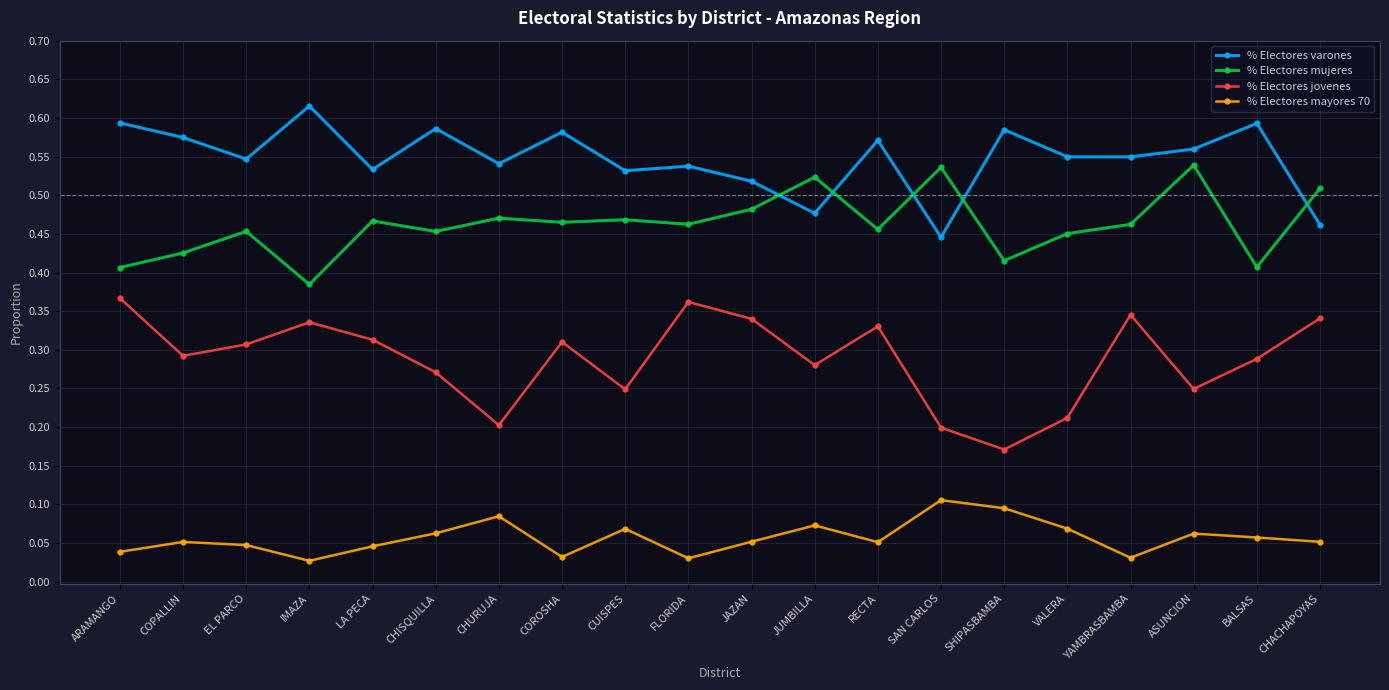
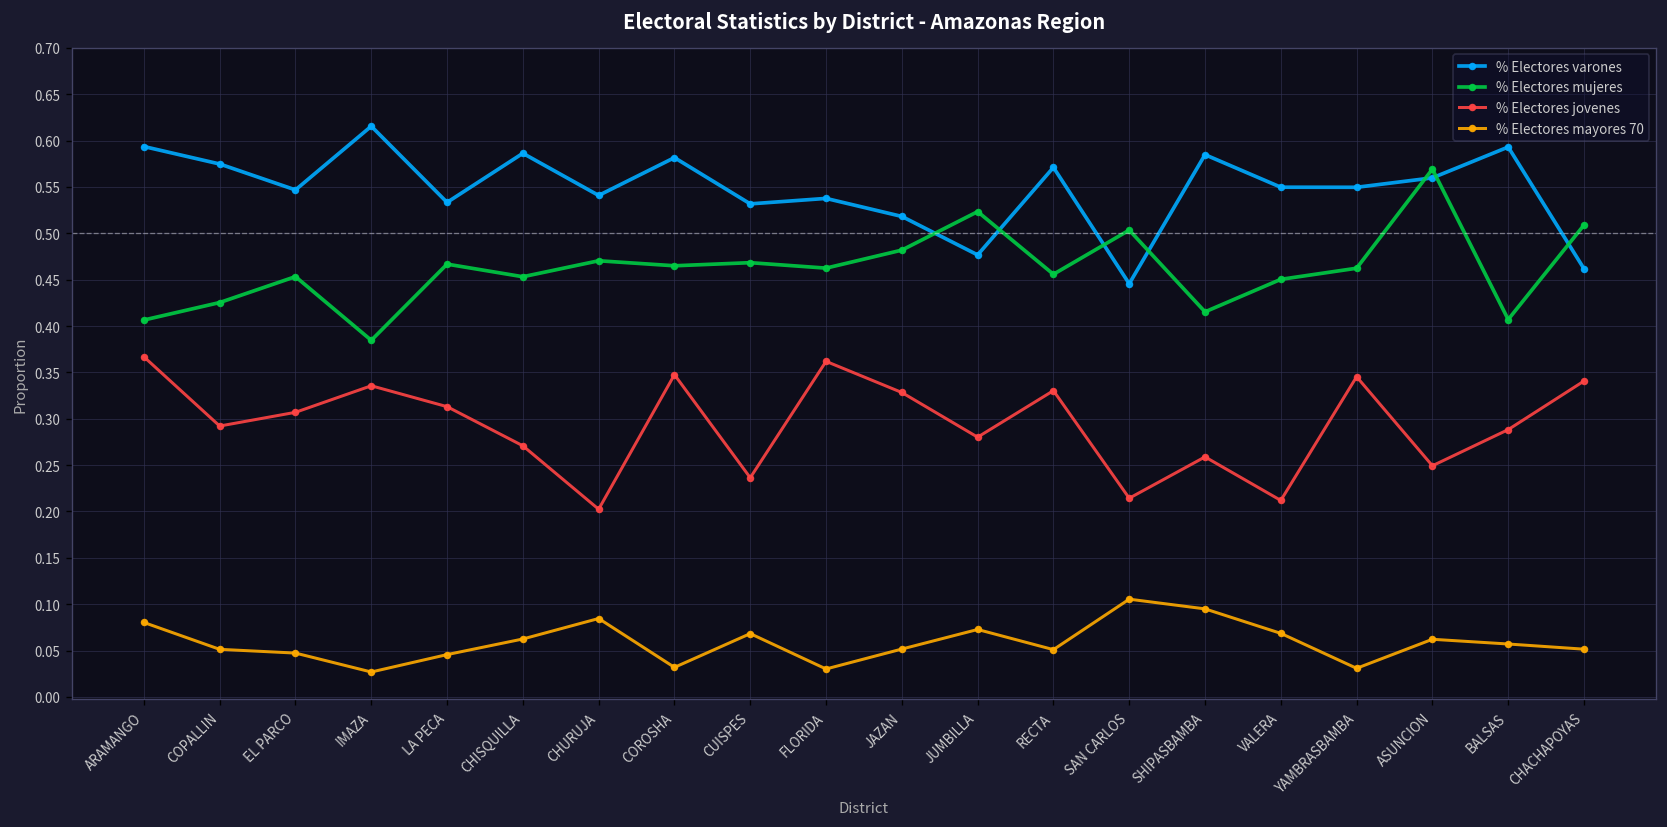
  {
    "% Electores varones": {
      "ARAMANGO": 0.59,
      "COPALLIN": 0.57,
      "EL PARCO": 0.55,
      "IMAZA": 0.62,
      "LA PECA": 0.53,
      "CHISQUILLA": 0.59,
      "CHURUJA": 0.54,
      "COROSHA": 0.58,
      "CUISPES": 0.53,
      "FLORIDA": 0.54,
      "JAZAN": 0.52,
      "JUMBILLA": 0.48,
      "RECTA": 0.57,
      "SAN CARLOS": 0.45,
      "SHIPASBAMBA": 0.58,
      "VALERA": 0.55,
      "YAMBRASBAMBA": 0.55,
      "ASUNCION": 0.56,
      "BALSAS": 0.59,
      "CHACHAPOYAS": 0.46
    },
    "% Electores mujeres": {
      "ARAMANGO": 0.41,
      "COPALLIN": 0.43,
      "EL PARCO": 0.45,
      "IMAZA": 0.38,
      "LA PECA": 0.47,
      "CHISQUILLA": 0.45,
      "CHURUJA": 0.47,
      "COROSHA": 0.46,
      "CUISPES": 0.47,
      "FLORIDA": 0.46,
      "JAZAN": 0.48,
      "JUMBILLA": 0.52,
      "RECTA": 0.46,
-     "SAN CARLOS": 0.54,
+     "SAN CARLOS": 0.50,
      "SHIPASBAMBA": 0.42,
      "VALERA": 0.45,
      "YAMBRASBAMBA": 0.46,
-     "ASUNCION": 0.54,
+     "ASUNCION": 0.57,
      "BALSAS": 0.41,
      "CHACHAPOYAS": 0.51
    },
    "% Electores jovenes": {
      "ARAMANGO": 0.37,
      "COPALLIN": 0.29,
      "EL PARCO": 0.31,
      "IMAZA": 0.34,
      "LA PECA": 0.31,
      "CHISQUILLA": 0.27,
      "CHURUJA": 0.20,
-     "COROSHA": 0.31,
-     "CUISPES": 0.25,
+     "COROSHA": 0.35,
+     "CUISPES": 0.24,
      "FLORIDA": 0.36,
-     "JAZAN": 0.34,
+     "JAZAN": 0.33,
      "JUMBILLA": 0.28,
      "RECTA": 0.33,
-     "SAN CARLOS": 0.20,
-     "SHIPASBAMBA": 0.17,
+     "SAN CARLOS": 0.21,
+     "SHIPASBAMBA": 0.26,
      "VALERA": 0.21,
      "YAMBRASBAMBA": 0.35,
      "ASUNCION": 0.25,
      "BALSAS": 0.29,
      "CHACHAPOYAS": 0.34
    },
    "% Electores mayores 70": {
-     "ARAMANGO": 0.04,
+     "ARAMANGO": 0.08,
      "COPALLIN": 0.05,
      "EL PARCO": 0.05,
      "IMAZA": 0.03,
      "LA PECA": 0.05,
      "CHISQUILLA": 0.06,
      "CHURUJA": 0.08,
      "COROSHA": 0.03,
      "CUISPES": 0.07,
      "FLORIDA": 0.03,
      "JAZAN": 0.05,
      "JUMBILLA": 0.07,
      "RECTA": 0.05,
      "SAN CARLOS": 0.11,
      "SHIPASBAMBA": 0.09,
      "VALERA": 0.07,
      "YAMBRASBAMBA": 0.03,
      "ASUNCION": 0.06,
      "BALSAS": 0.06,
      "CHACHAPOYAS": 0.05
    }
  }
